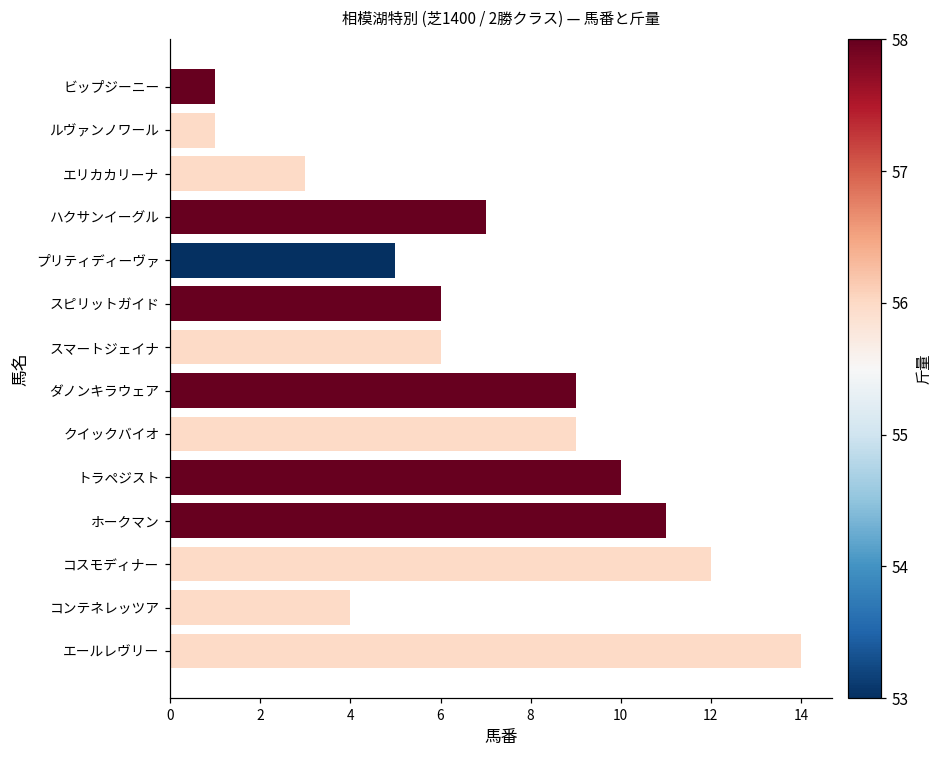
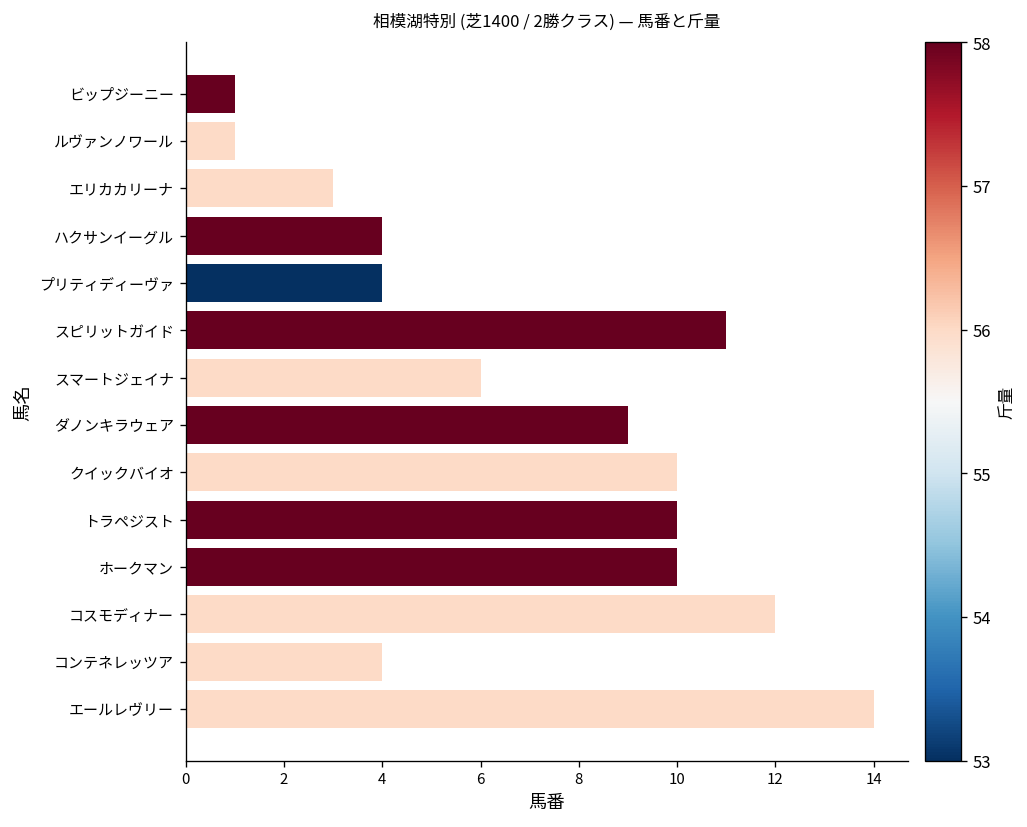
  {
    "ビップジーニー": 1,
    "ルヴァンノワール": 1,
    "エリカカリーナ": 3,
-   "ハクサンイーグル": 7,
-   "プリティディーヴァ": 5,
-   "スピリットガイド": 6,
+   "ハクサンイーグル": 4,
+   "プリティディーヴァ": 4,
+   "スピリットガイド": 11,
    "スマートジェイナ": 6,
    "ダノンキラウェア": 9,
-   "クイックバイオ": 9,
+   "クイックバイオ": 10,
    "トラペジスト": 10,
-   "ホークマン": 11,
+   "ホークマン": 10,
    "コスモディナー": 12,
    "コンテネレッツア": 4,
    "エールレヴリー": 14
  }
